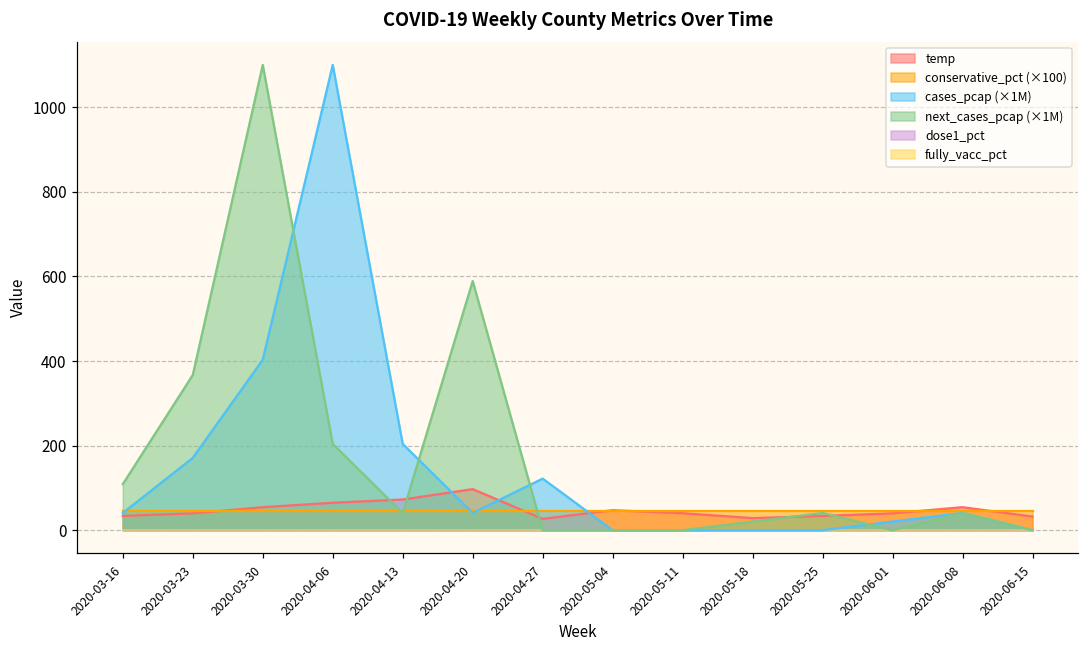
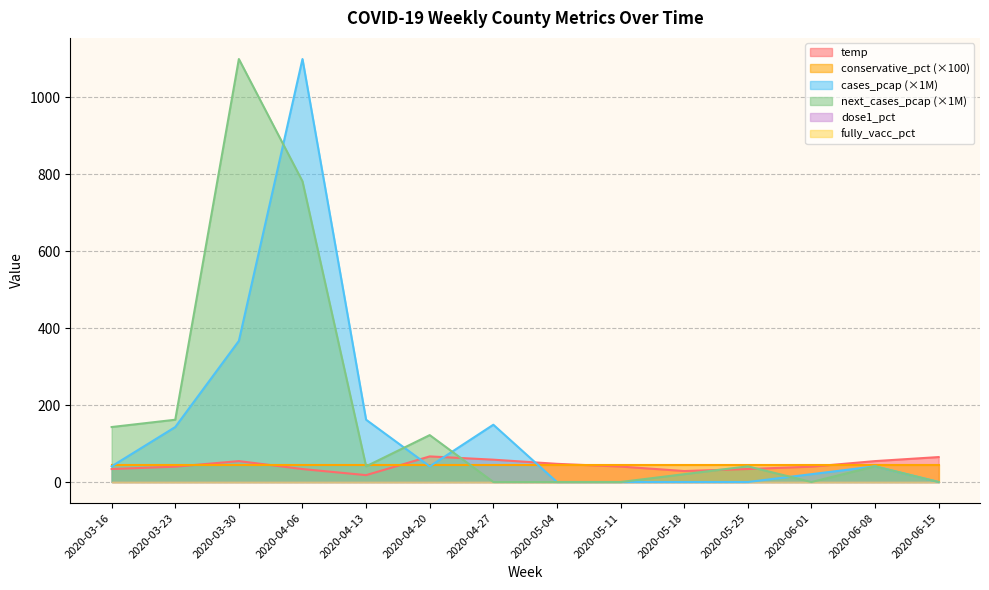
  {
    "temp": {
      "2020-03-16": 30,
      "2020-03-30": 50,
-     "2020-04-06": 60,
-     "2020-04-13": 70,
-     "2020-04-20": 100,
-     "2020-04-27": 30,
+     "2020-04-06": 30,
+     "2020-04-13": 20,
+     "2020-04-20": 70,
+     "2020-04-27": 60,
      "2020-05-18": 30,
      "2020-05-25": 30,
      "2020-06-08": 50,
-     "2020-06-15": 30
+     "2020-06-15": 60
    },
    "conservative_pct (×100)": {
      "2020-03-30": 40,
      "2020-04-06": 40,
      "2020-04-27": 40,
      "2020-05-18": 40,
      "2020-06-15": 40
    },
    "cases_pcap (×1M)": {
-     "2020-03-23": 170,
-     "2020-03-30": 400,
+     "2020-03-23": 140,
+     "2020-03-30": 370,
      "2020-04-06": 1100,
-     "2020-04-13": 200,
-     "2020-04-27": 120,
+     "2020-04-13": 160,
+     "2020-04-27": 150,
      "2020-06-01": 20
    },
    "next_cases_pcap (×1M)": {
-     "2020-03-16": 110,
-     "2020-03-23": 370,
+     "2020-03-16": 140,
+     "2020-03-23": 160,
      "2020-03-30": 1100,
-     "2020-04-06": 200,
-     "2020-04-20": 590,
+     "2020-04-06": 780,
+     "2020-04-20": 120,
      "2020-05-18": 20
    },
    "fully_vacc_pct": {
      "2020-03-16": 0,
      "2020-03-23": 0,
      "2020-03-30": 0,
      "2020-04-06": 0,
      "2020-04-13": 0,
      "2020-04-20": 0,
      "2020-06-08": 0
    }
  }
